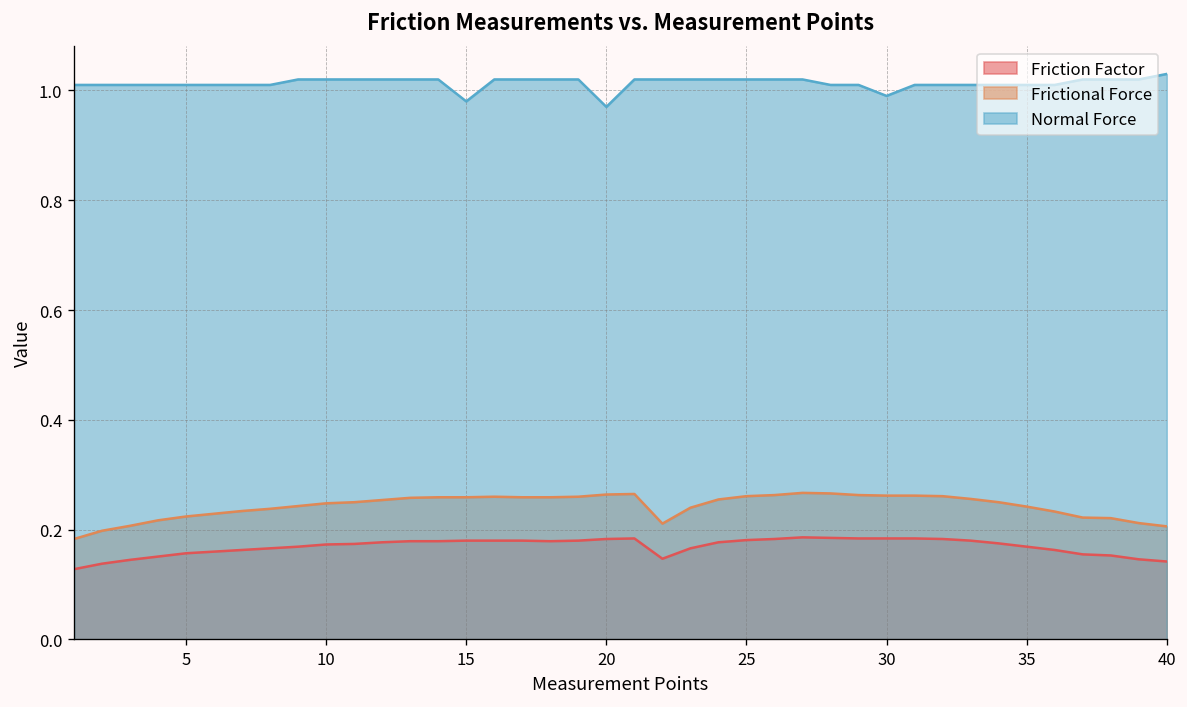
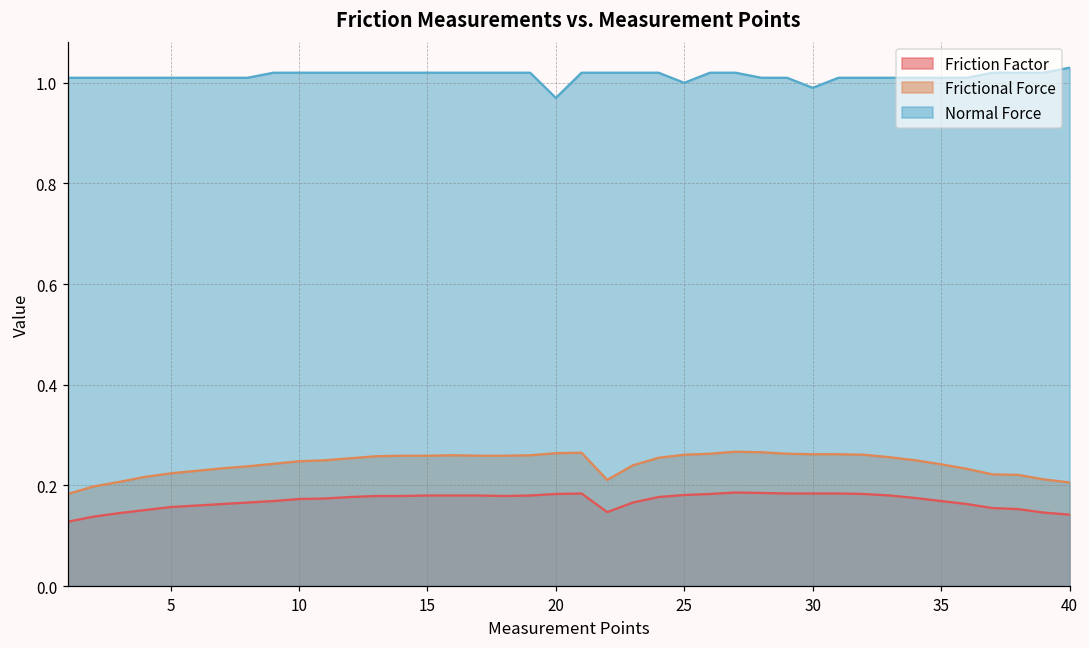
  {
    "Normal Force": {
      "5": 1.01,
      "10": 1.02,
-     "15": 0.98,
+     "15": 1.02,
      "20": 0.97,
-     "25": 1.02,
+     "25": 1.00,
      "30": 0.99,
      "40": 1.03
    }
  }
